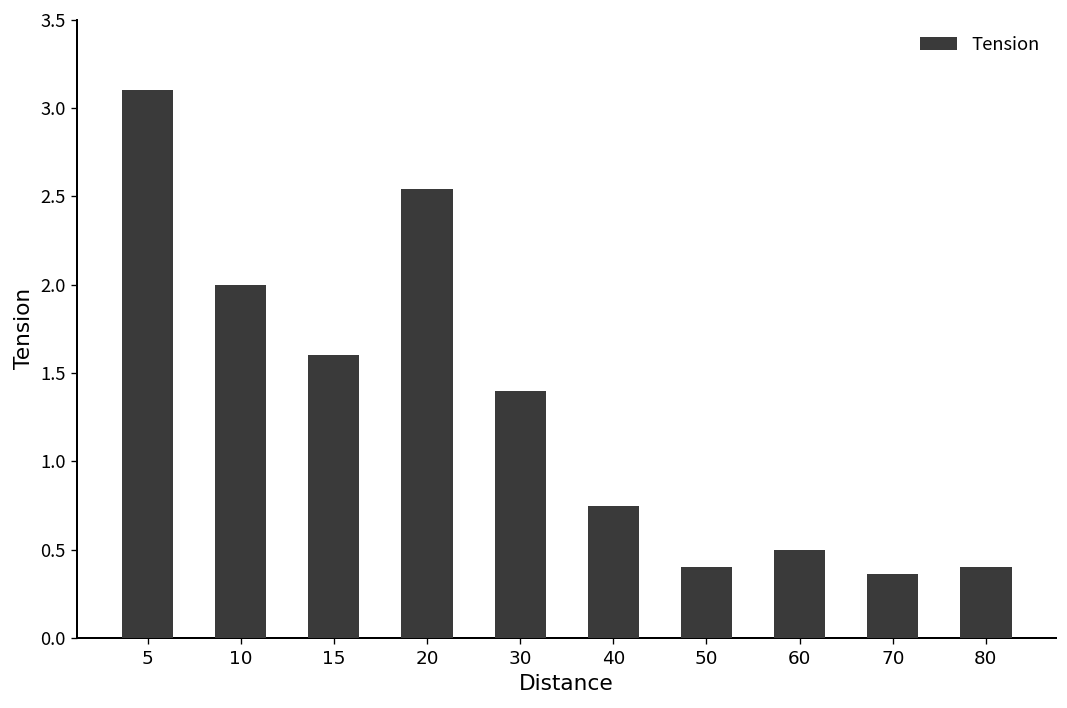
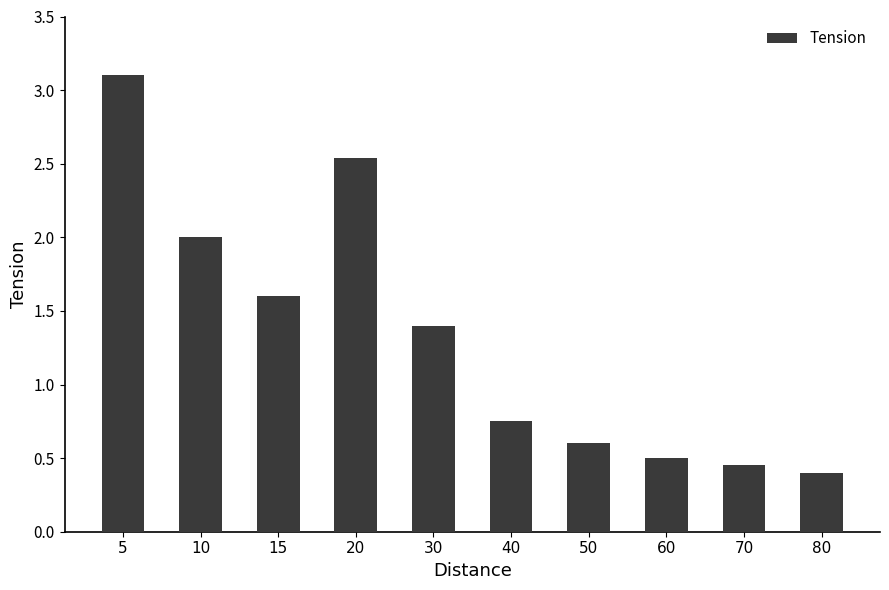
  {
    "5": 3.10,
    "10": 2.00,
    "15": 1.60,
    "20": 2.54,
    "30": 1.40,
    "40": 0.75,
-   "50": 0.4,
+   "50": 0.6,
    "60": 0.50,
-   "70": 0.36,
+   "70": 0.45,
    "80": 0.40
  }
